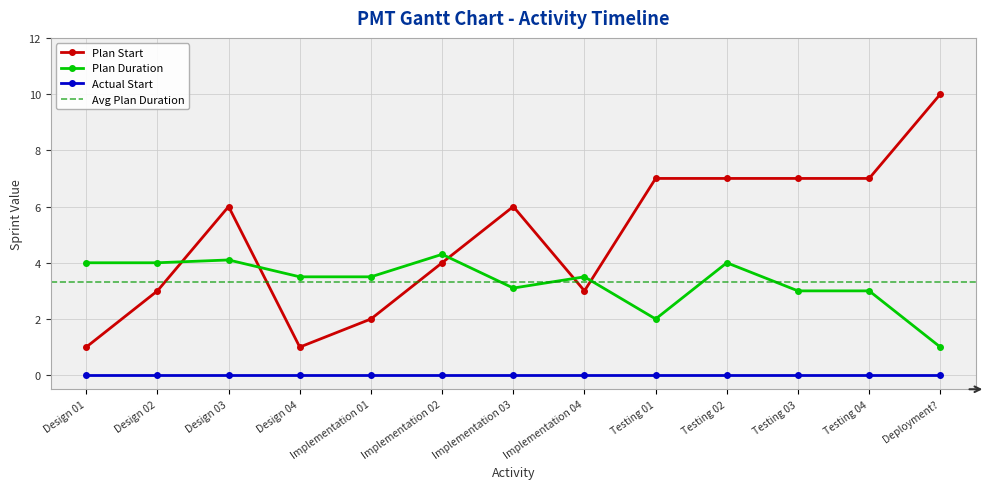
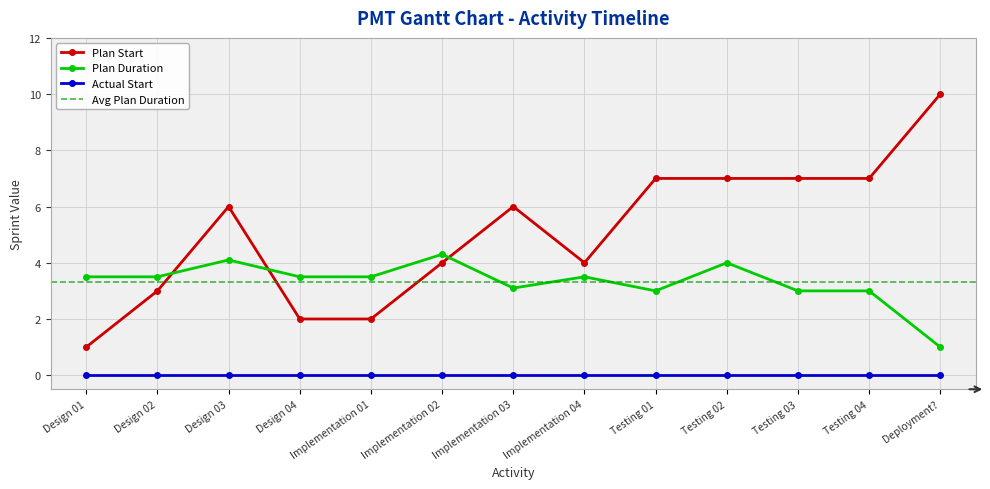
  {
    "Plan Start": {
      "Design 01": 1,
      "Design 02": 3,
      "Design 03": 6,
-     "Design 04": 1,
+     "Design 04": 2,
      "Implementation 01": 2,
      "Implementation 02": 4,
      "Implementation 03": 6,
-     "Implementation 04": 3,
+     "Implementation 04": 4,
      "Testing 01": 7,
      "Testing 02": 7,
      "Testing 03": 7,
      "Testing 04": 7,
      "Deployment?": 10
    },
    "Plan Duration": {
-     "Design 01": 4.0,
-     "Design 02": 4.0,
+     "Design 01": 3.5,
+     "Design 02": 3.5,
      "Design 03": 4.1,
      "Design 04": 3.5,
      "Implementation 01": 3.5,
      "Implementation 02": 4.3,
      "Implementation 03": 3.1,
      "Implementation 04": 3.5,
-     "Testing 01": 2,
+     "Testing 01": 3,
      "Testing 02": 4.0,
      "Testing 03": 3.0,
      "Testing 04": 3.0,
      "Deployment?": 1.0
    },
    "Actual Start": {
      "Design 01": 0.0,
      "Design 02": 0.0,
      "Design 03": 0.0,
      "Design 04": 0.0,
      "Implementation 01": 0.0,
      "Implementation 02": 0.0,
      "Implementation 03": 0.0,
      "Implementation 04": 0.0,
      "Testing 01": 0.0,
      "Testing 02": 0.0,
      "Testing 03": 0.0,
      "Testing 04": 0.0,
      "Deployment?": 0.0
    }
  }
